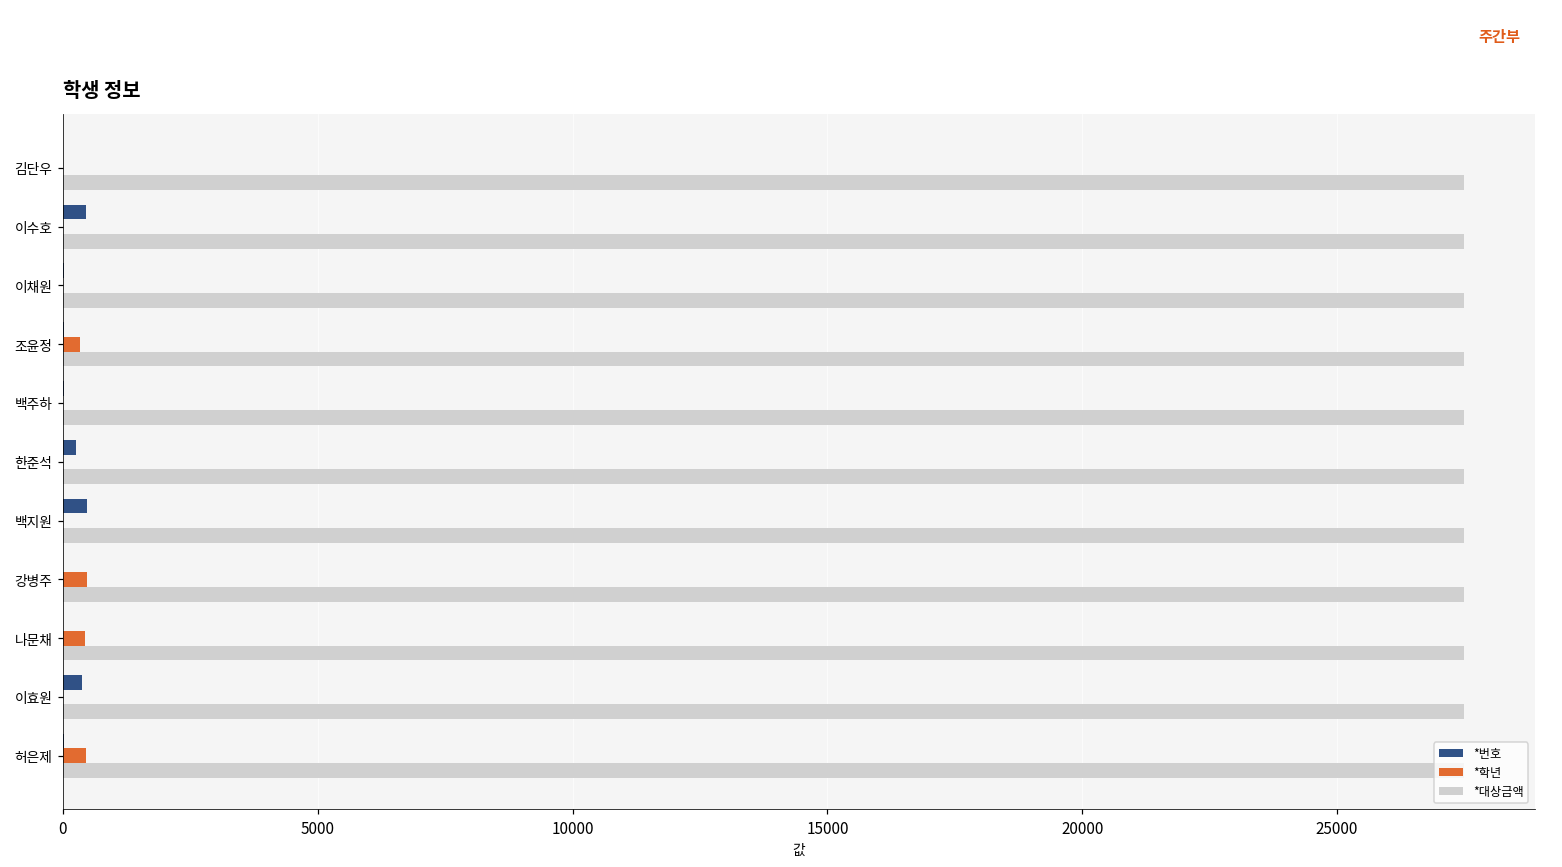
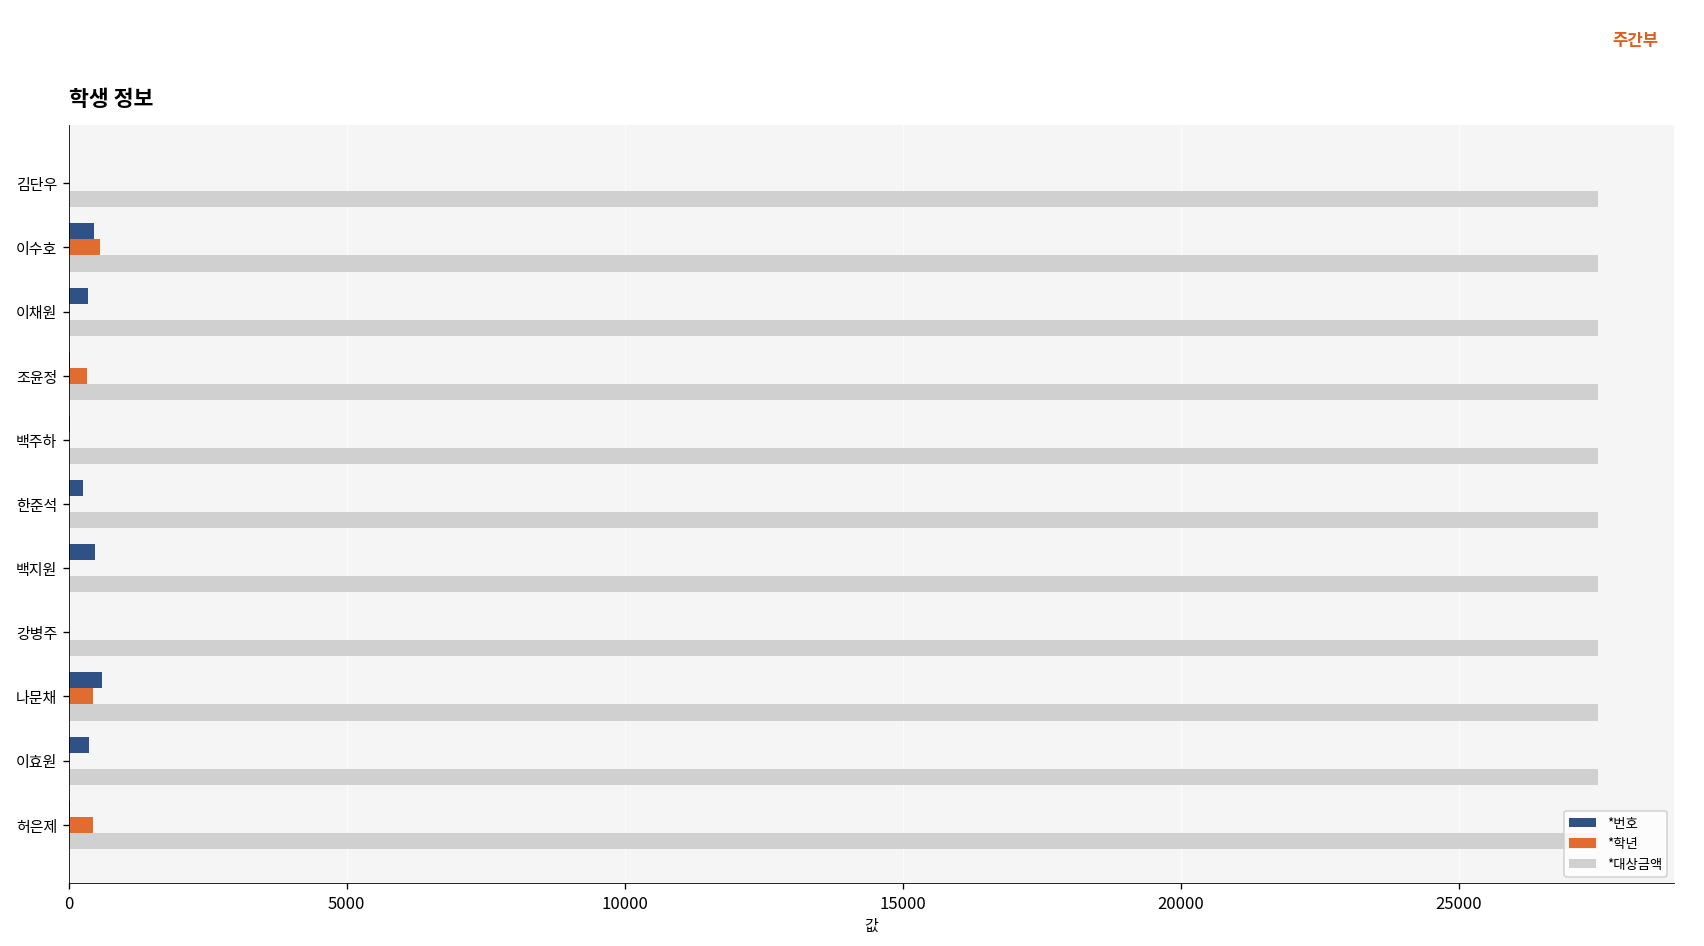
  {
    "*번호": {
      "이수호": 500,
-     "이채원": 0,
+     "이채원": 300,
      "한준석": 300,
      "백지원": 500,
-     "나문채": 0,
+     "나문채": 600,
      "이효원": 400
    },
    "*학년": {
-     "이수호": 0,
+     "이수호": 600,
      "조윤정": 300,
-     "강병주": 500,
+     "강병주": 0,
      "나문채": 400,
      "허은제": 400
    },
    "*대상금액": {
      "김단우": 27500,
      "이수호": 27500,
      "이채원": 27500,
      "조윤정": 27500,
      "백주하": 27500,
      "한준석": 27500,
      "백지원": 27500,
      "강병주": 27500,
      "나문채": 27500,
      "이효원": 27500
    }
  }
